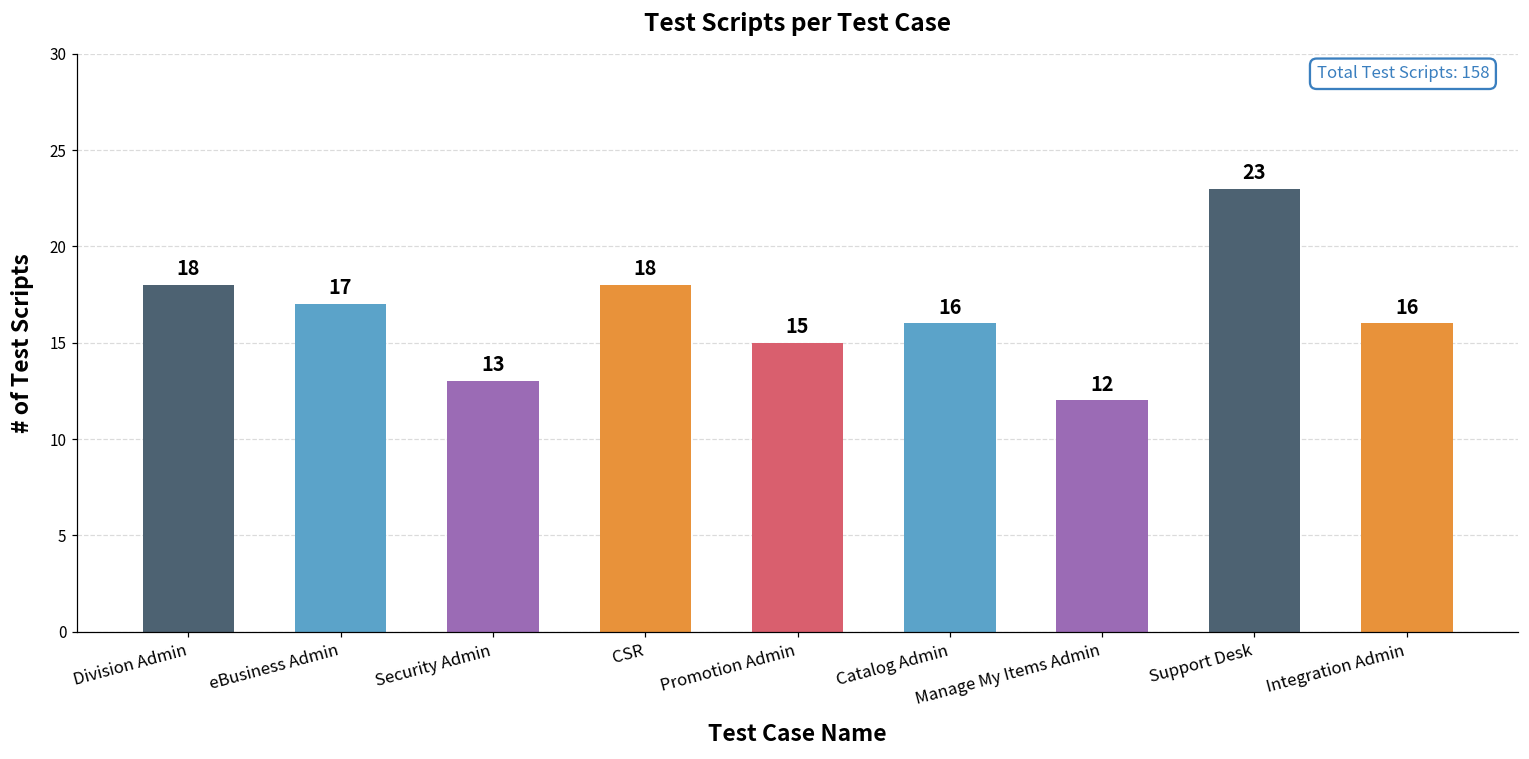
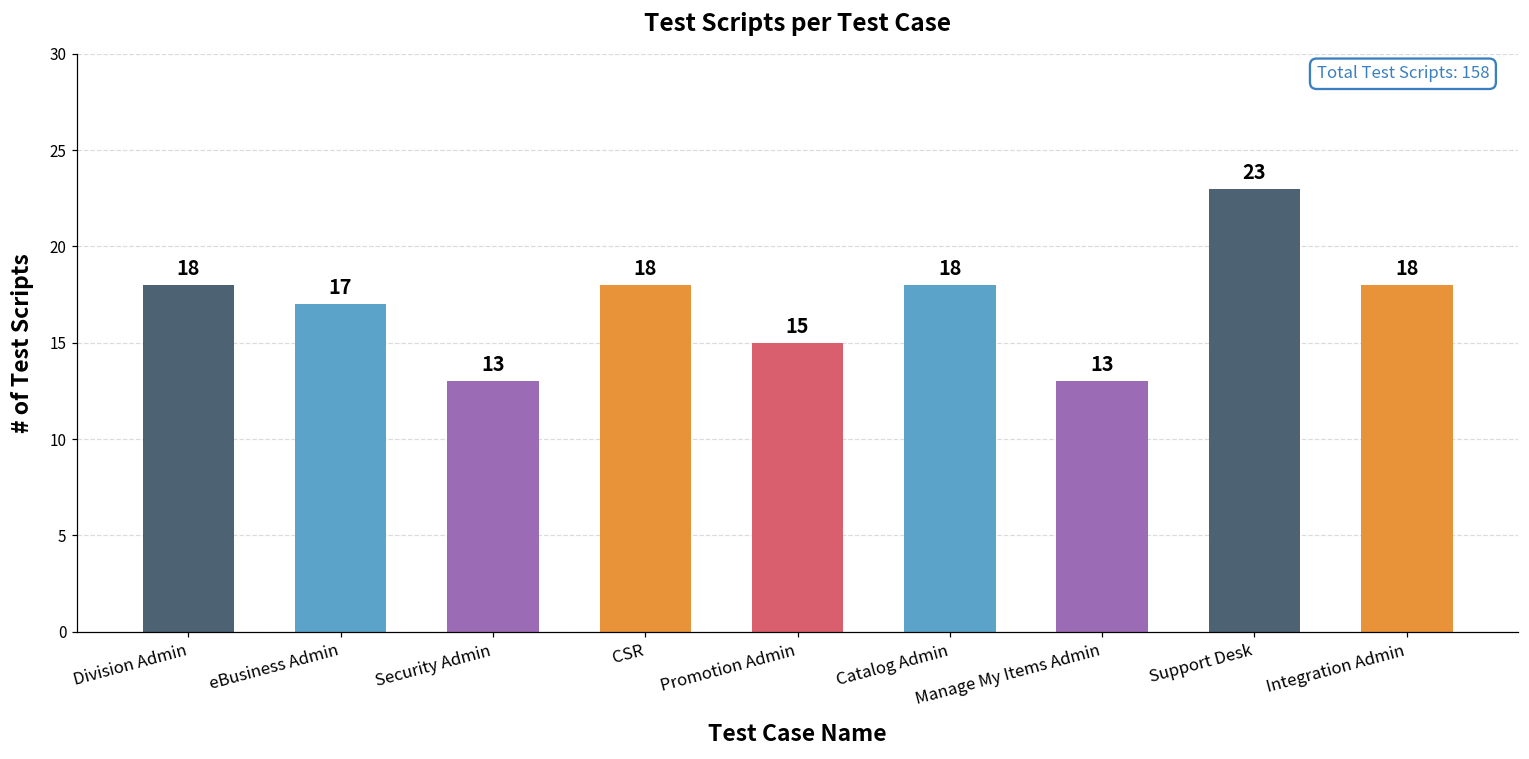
  {
    "Division Admin": 18,
    "eBusiness Admin": 17,
    "Security Admin": 13,
    "CSR": 18,
    "Promotion Admin": 15,
-   "Catalog Admin": 16,
-   "Manage My Items Admin": 12,
+   "Catalog Admin": 18,
+   "Manage My Items Admin": 13,
    "Support Desk": 23,
-   "Integration Admin": 16
+   "Integration Admin": 18
  }
